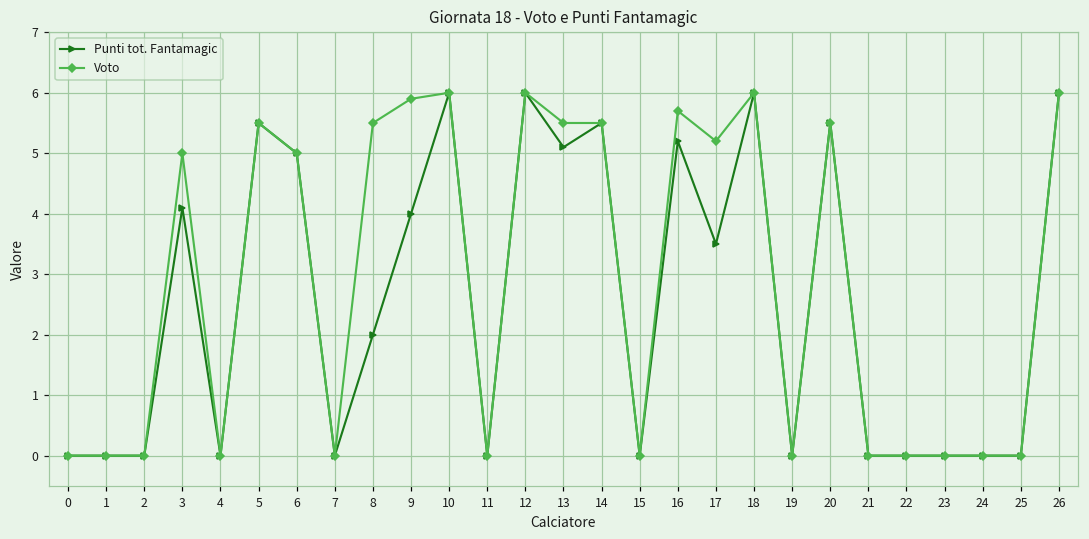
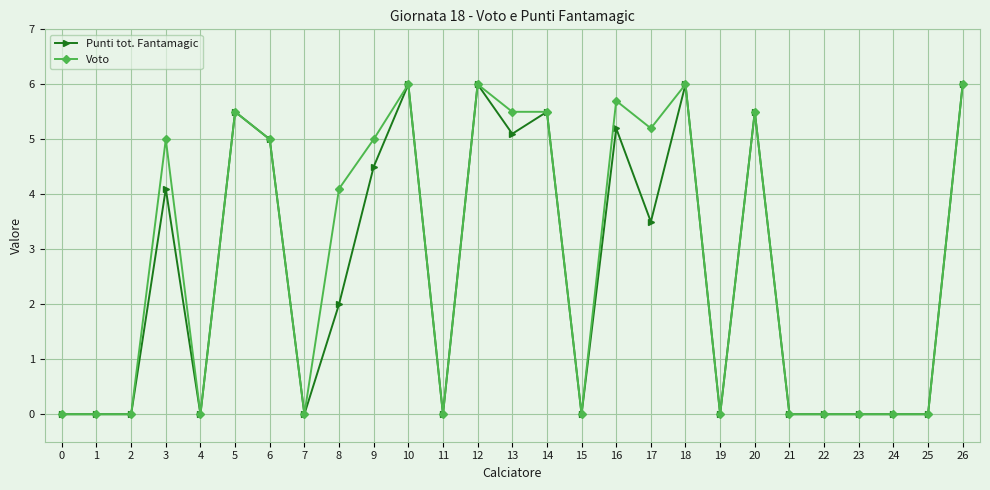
  {
    "Punti tot. Fantamagic": {
      "3": 4.1,
      "8": 2.0,
-     "9": 4.0,
+     "9": 4.5,
      "13": 5.1,
      "16": 5.2,
      "17": 3.5
    },
    "Voto": {
      "3": 5.0,
-     "8": 5.5,
-     "9": 5.9,
+     "8": 4.1,
+     "9": 5.0,
      "13": 5.5,
      "16": 5.7,
      "17": 5.2
    }
  }
